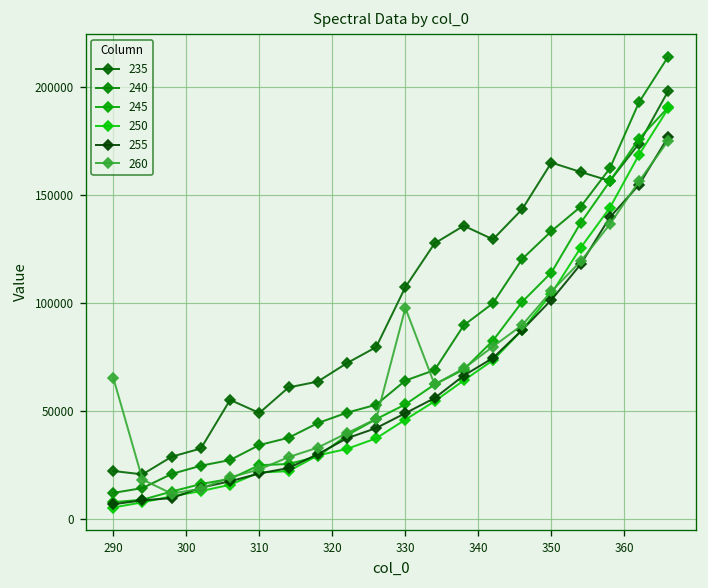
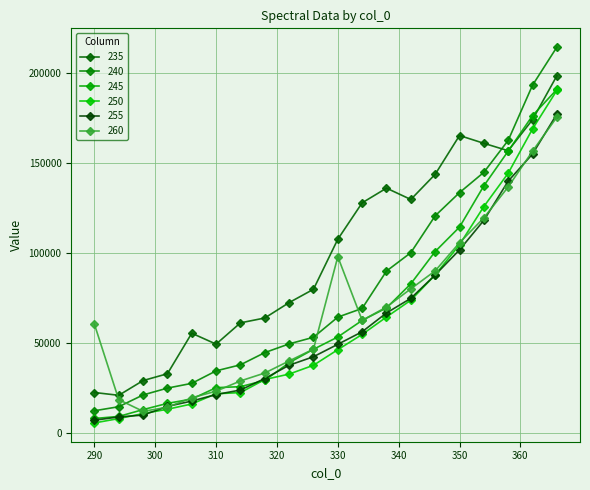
  {
    "260": {
-     "290": 66000,
+     "290": 60000,
      "330": 98000
    }
  }
